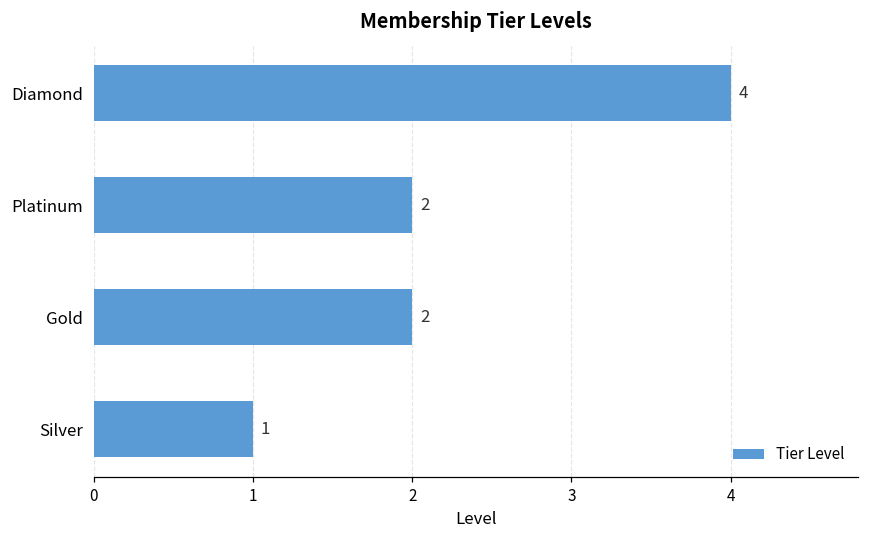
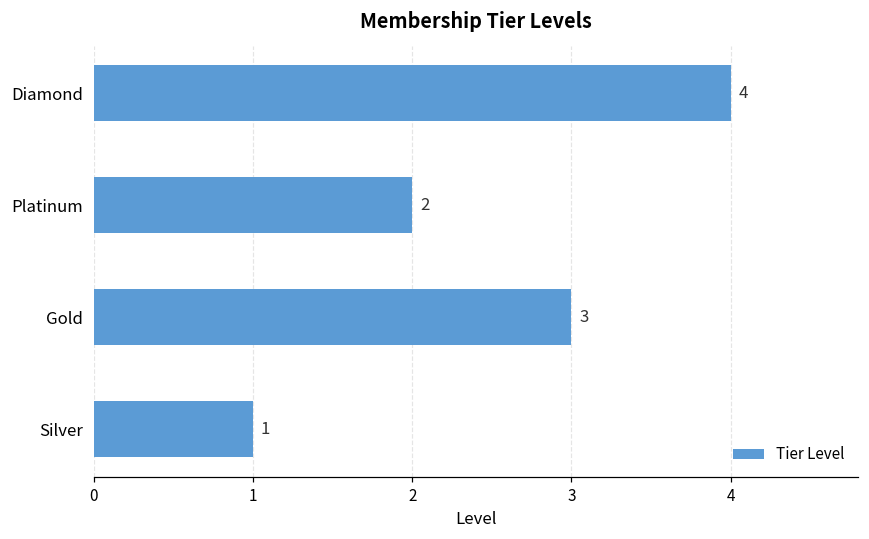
  {
    "Diamond": 4,
    "Platinum": 2,
-   "Gold": 2,
+   "Gold": 3,
    "Silver": 1
  }
